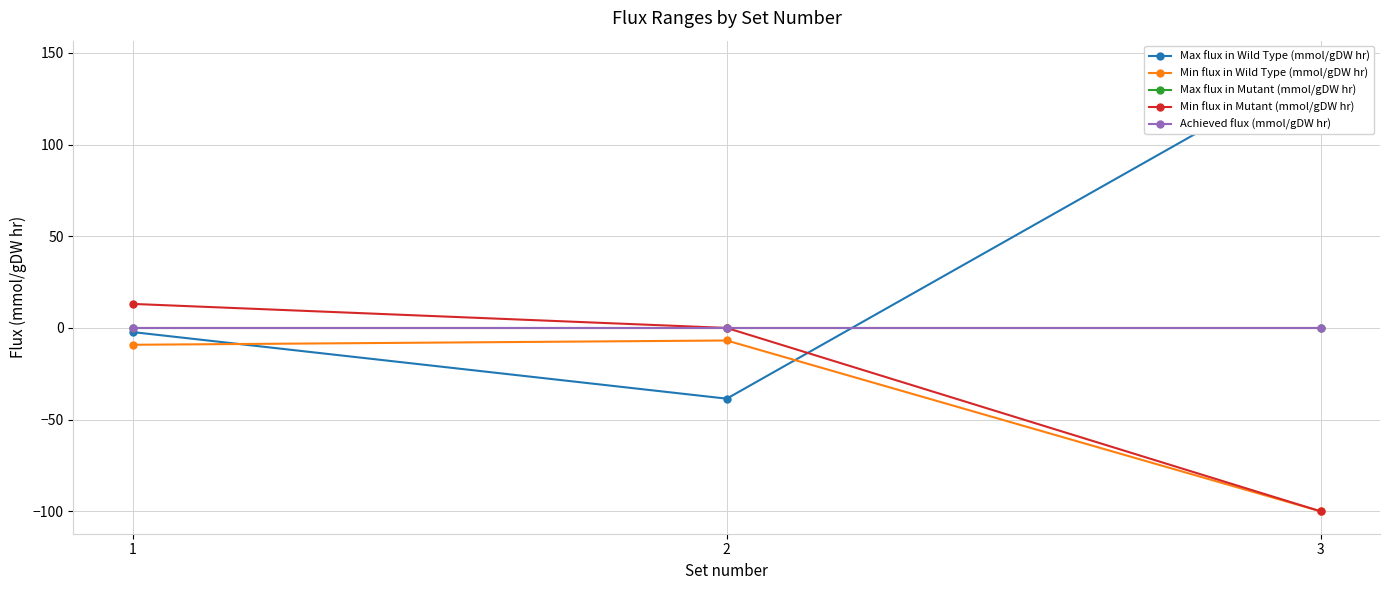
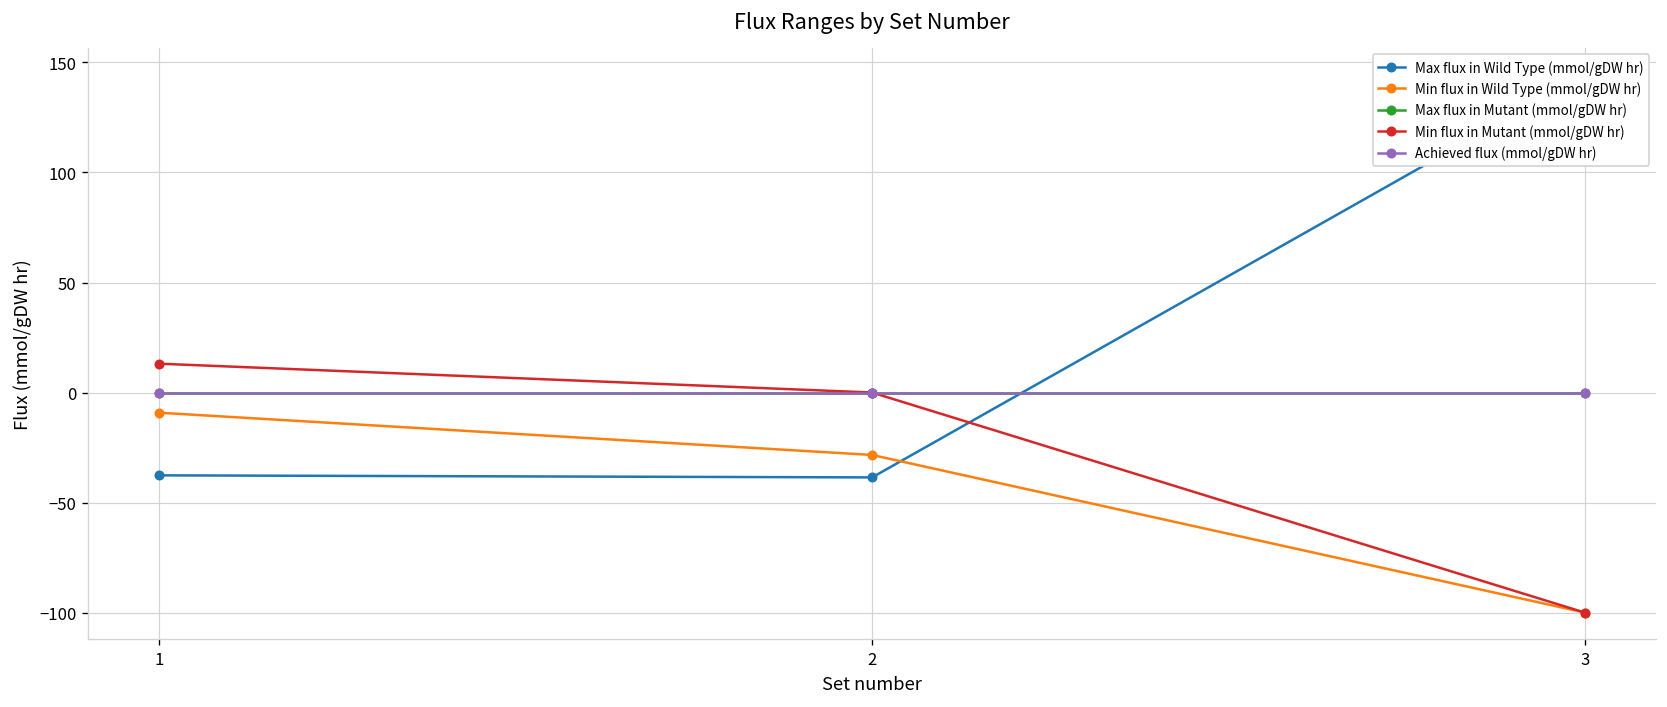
  {
    "Max flux in Wild Type (mmol/gDW hr)": {
-     "1": -2,
+     "1": -38,
      "2": -39
    },
    "Min flux in Wild Type (mmol/gDW hr)": {
      "1": -9,
-     "2": -7
+     "2": -28
    },
    "Achieved flux (mmol/gDW hr)": {
      "1": 0,
      "3": 0
    },
    "Min flux in Mutant (mmol/gDW hr)": {
      "1": 13
    }
  }
